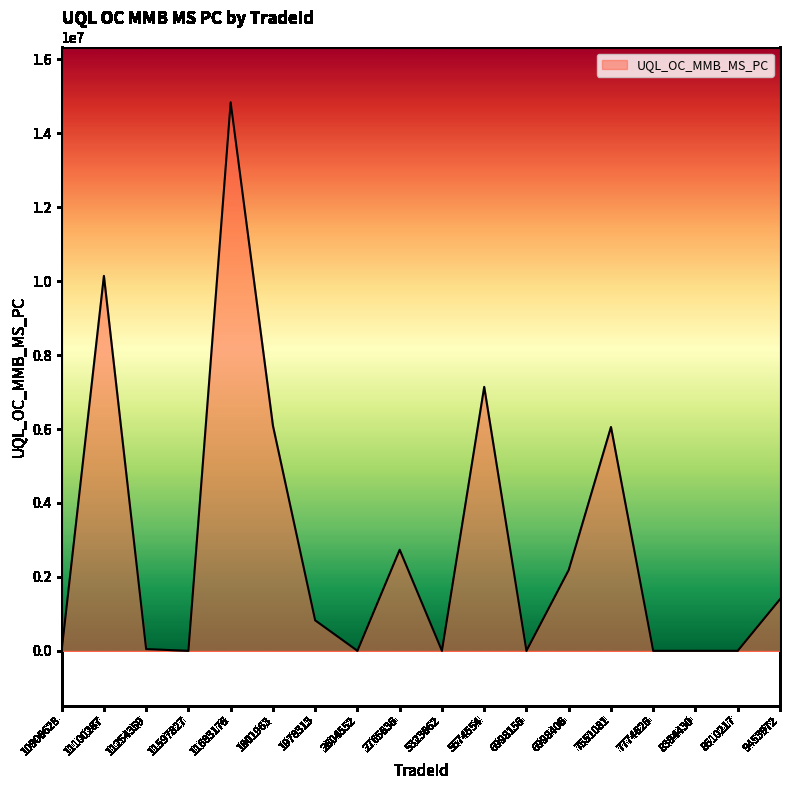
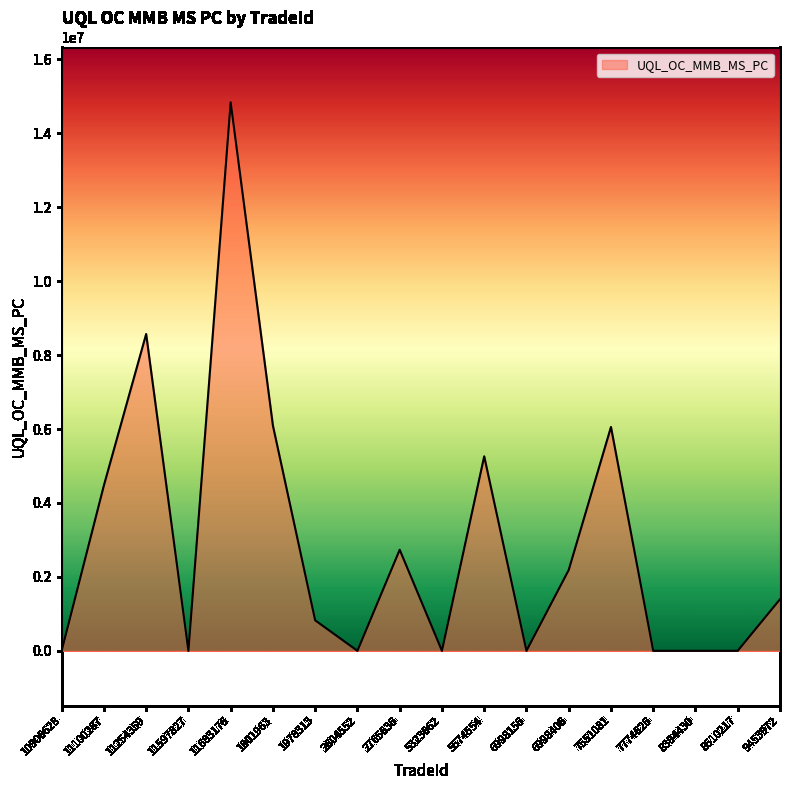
  {
    "10906628": 0,
-   "11100287": 10100000,
-   "11254359": 0,
+   "11100287": 4500000,
+   "11254359": 8600000,
    "11597827": 0,
    "11683176": 14800000,
    "1801963": 6100000,
    "1978313": 800000,
    "2604552": 0,
    "2765636": 2700000,
    "5323662": 0,
-   "5574554": 7100000,
+   "5574554": 5300000,
    "6998156": 0,
    "6998406": 2200000,
    "7551081": 6100000,
    "7774626": 0,
    "8394430": 0,
    "8510217": 0,
    "9453972": 1400000
  }
